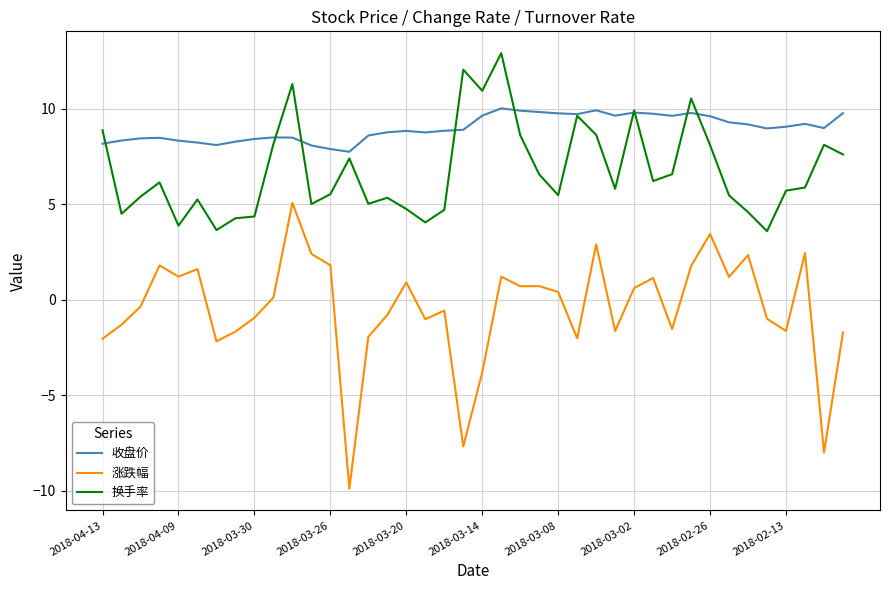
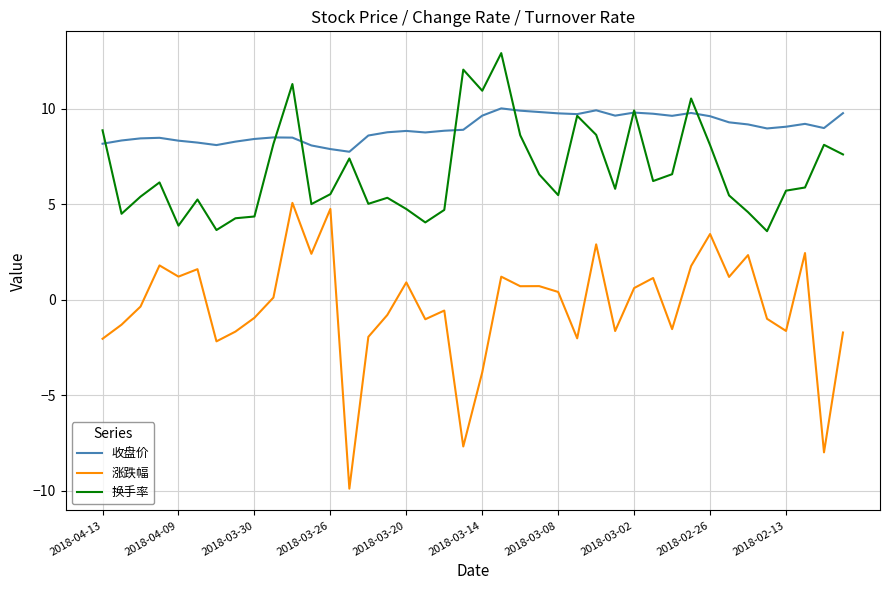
  {
    "收盘价": {
      "2018-04-13": 8.2,
      "2018-04-09": 8.3,
      "2018-03-30": 8.4,
      "2018-03-26": 7.9,
      "2018-03-20": 8.8,
      "2018-03-14": 9.6,
      "2018-03-08": 9.8,
      "2018-02-26": 9.6,
      "2018-02-13": 9.1
    },
    "涨跌幅": {
      "2018-04-13": -2.0,
      "2018-04-09": 1.2,
      "2018-03-30": -0.9,
-     "2018-03-26": 1.8,
+     "2018-03-26": 4.8,
      "2018-03-20": 0.9,
      "2018-03-14": -3.8,
      "2018-03-08": 0.4,
      "2018-03-02": 0.6,
      "2018-02-26": 3.4,
      "2018-02-13": -1.6
    },
    "换手率": {
      "2018-04-13": 8.9,
      "2018-04-09": 3.9,
      "2018-03-30": 4.4,
      "2018-03-26": 5.5,
      "2018-03-20": 4.8,
      "2018-03-14": 10.9,
      "2018-03-08": 5.5,
      "2018-02-26": 8.1,
      "2018-02-13": 5.7
    }
  }
